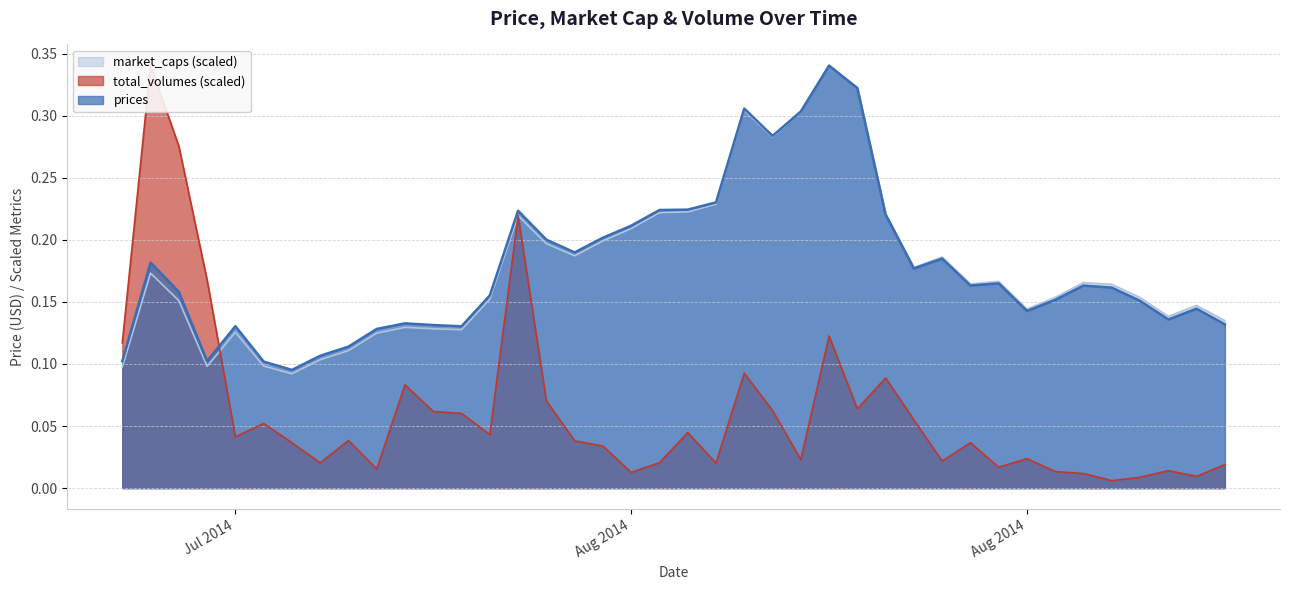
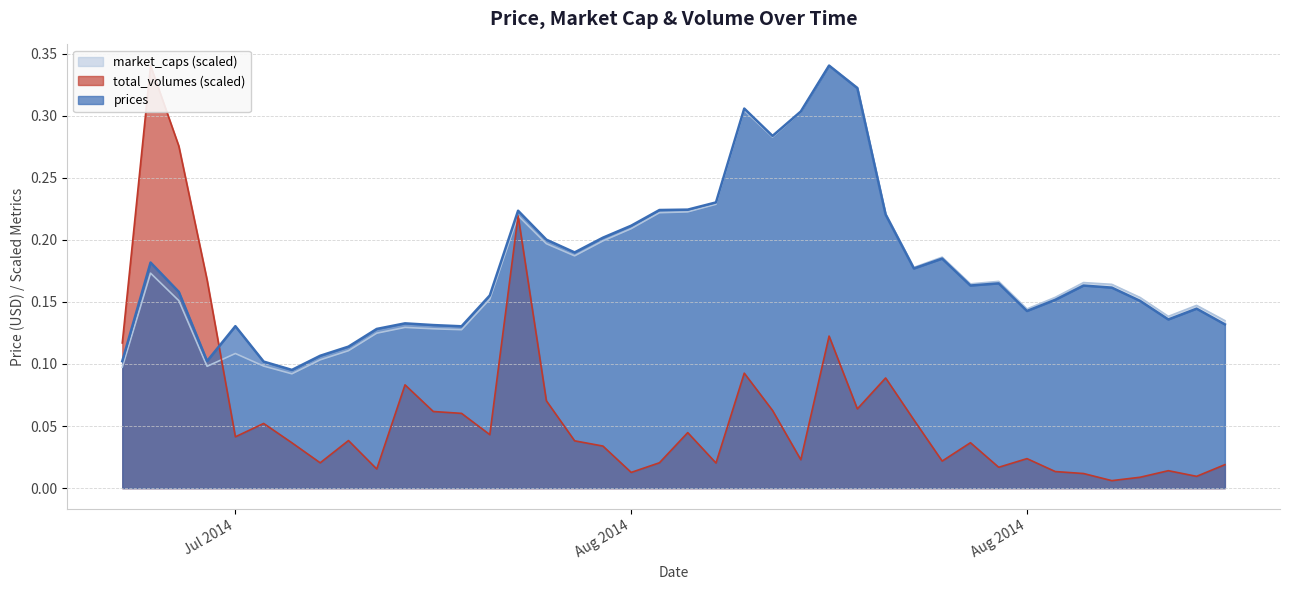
  {
    "market_caps (scaled)": {
-     "Jul 2014": 0.125
+     "Jul 2014": 0.108
    },
    "total_volumes (scaled)": {
      "Jul 2014": 0.041
    },
    "prices": {
      "Jul 2014": 0.130
    }
  }
